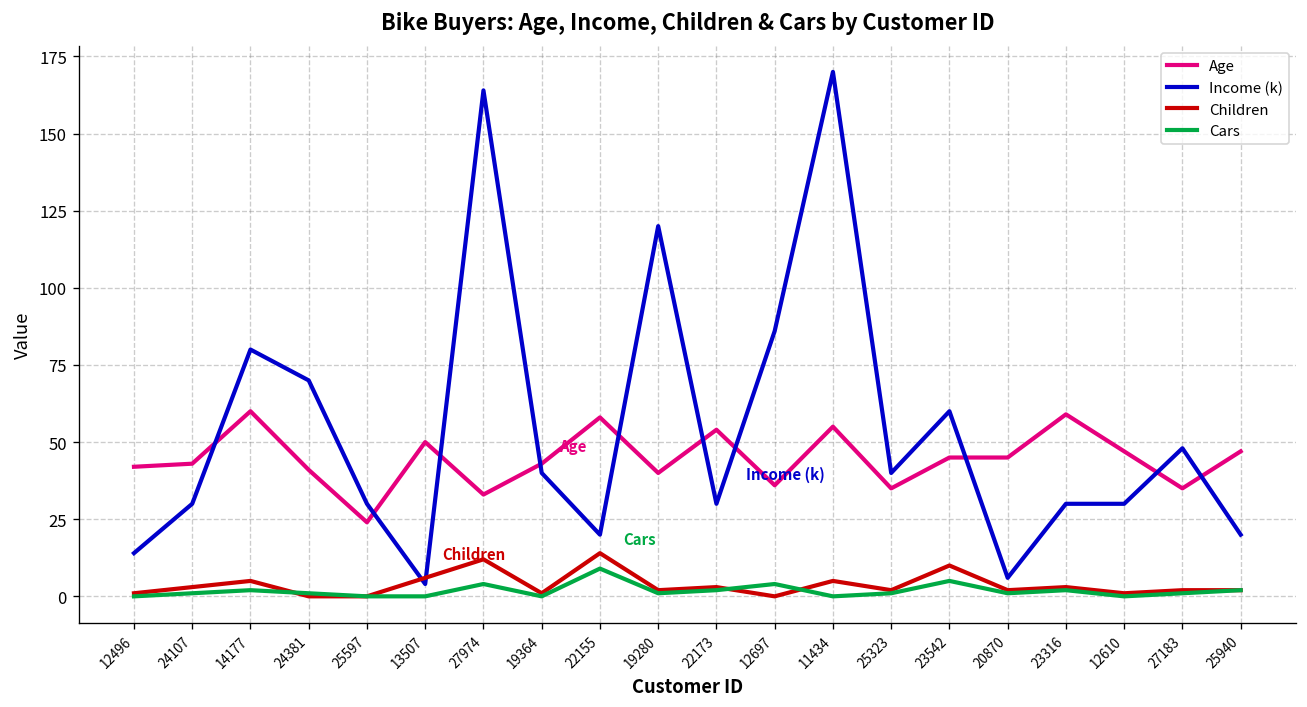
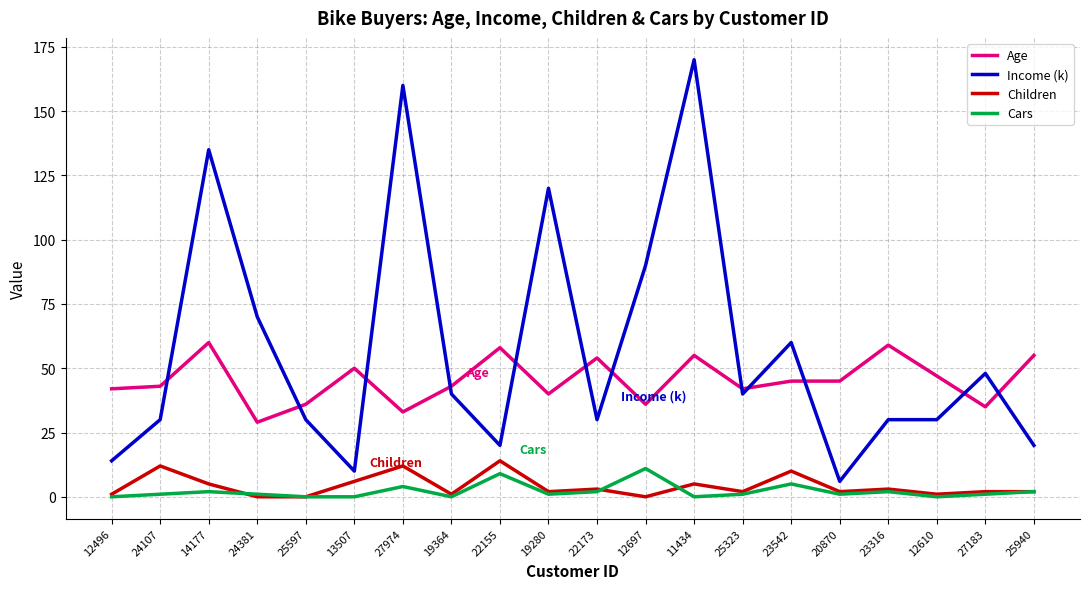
  {
    "Age": {
      "12496": 42,
      "24107": 43,
      "14177": 60,
-     "24381": 41,
-     "25597": 24,
+     "24381": 29,
+     "25597": 36,
      "13507": 50,
      "27974": 33,
      "19364": 43,
      "22155": 58,
      "19280": 40,
      "22173": 54,
      "12697": 36,
      "11434": 55,
-     "25323": 35,
+     "25323": 42,
      "23542": 45,
      "20870": 45,
      "23316": 59,
      "12610": 47,
      "27183": 35,
-     "25940": 47
+     "25940": 55
    },
    "Income (k)": {
      "12496": 14,
      "24107": 30,
-     "14177": 80,
+     "14177": 135,
      "24381": 70,
      "25597": 30,
-     "13507": 4,
-     "27974": 164,
+     "13507": 10,
+     "27974": 160,
      "19364": 40,
      "22155": 20,
      "19280": 120,
      "22173": 30,
-     "12697": 86,
+     "12697": 90,
      "11434": 170,
      "25323": 40,
      "23542": 60,
      "20870": 6,
      "23316": 30,
      "12610": 30,
      "27183": 48,
      "25940": 20
    },
    "Children": {
      "12496": 1,
-     "24107": 3,
+     "24107": 12,
      "14177": 5,
      "24381": 0,
      "13507": 6,
      "27974": 12,
      "19364": 1,
      "22155": 14,
      "19280": 2,
      "12697": 0,
      "11434": 5,
      "25323": 2,
      "23542": 10,
      "20870": 2,
      "12610": 1,
      "27183": 2
    },
    "Cars": {
      "12496": 0,
      "24107": 1,
      "14177": 2,
      "24381": 1,
      "13507": 0,
      "27974": 4,
      "19364": 0,
      "22155": 9,
      "19280": 1,
-     "12697": 4,
+     "12697": 11,
      "11434": 0,
      "25323": 1,
      "23542": 5,
      "20870": 1,
      "12610": 0,
      "27183": 1
    }
  }
